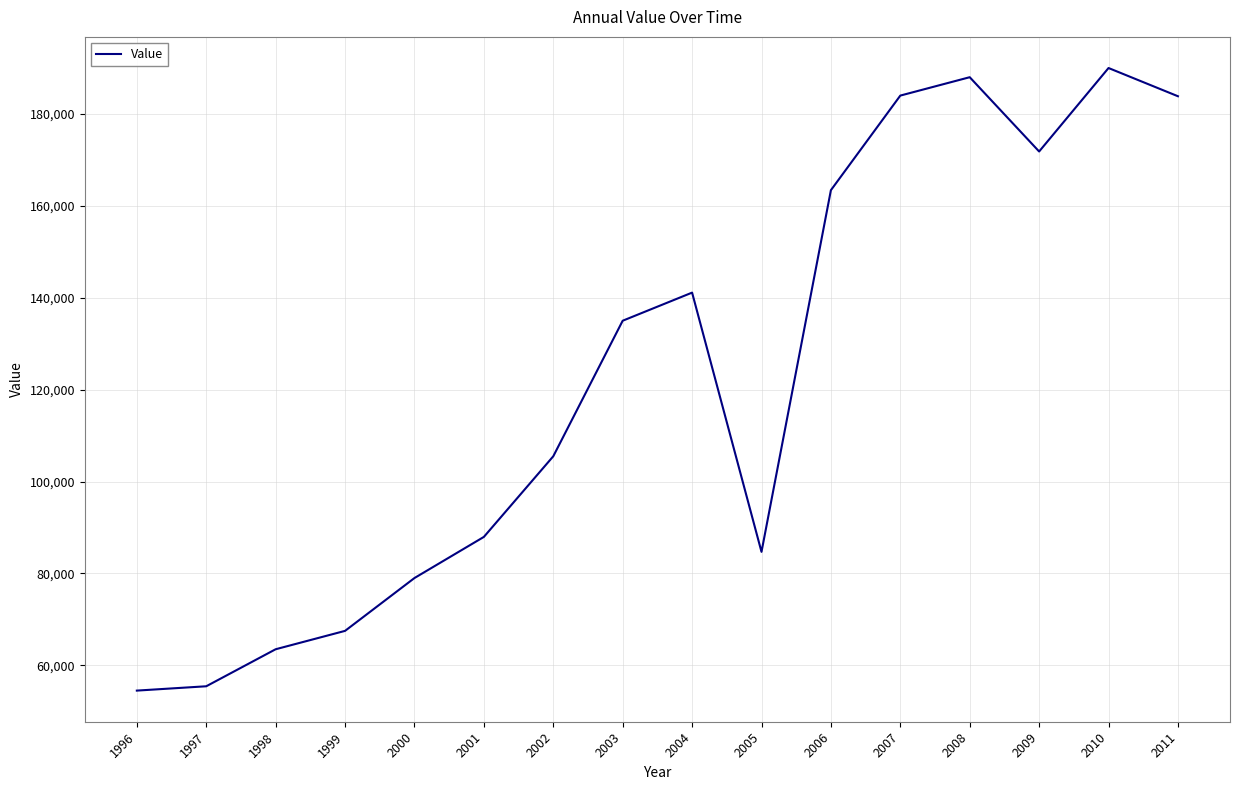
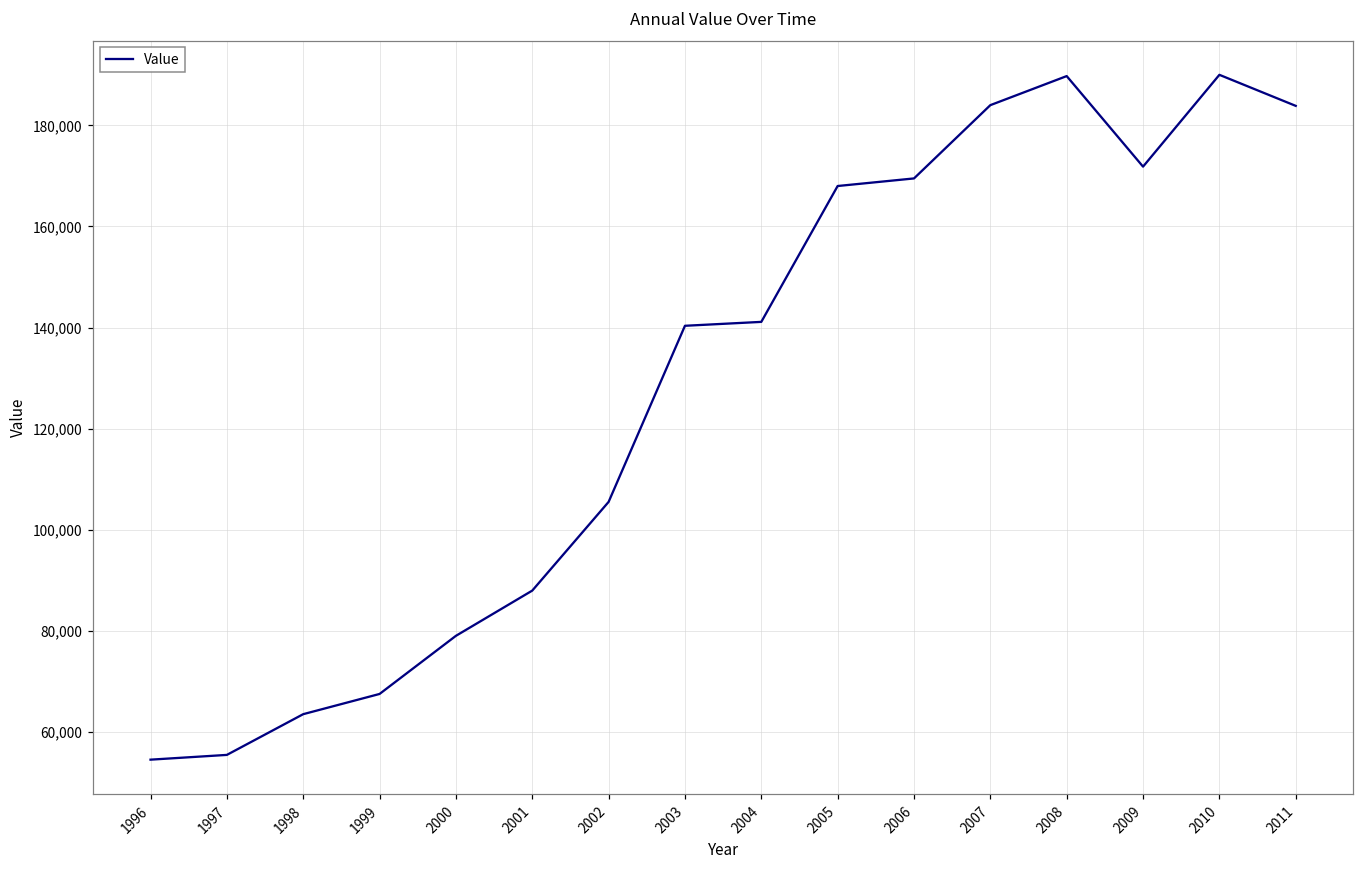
  {
    "1996": "55,000",
    "1997": "55,000",
    "1998": "64,000",
    "1999": "68,000",
    "2000": "79,000",
    "2001": "88,000",
    "2002": "106,000",
-   "2003": "135,000",
+   "2003": "140,000",
    "2004": "141,000",
-   "2005": "85,000",
-   "2006": "163,000",
+   "2005": "168,000",
+   "2006": "170,000",
    "2007": "184,000",
-   "2008": "188,000",
+   "2008": "190,000",
    "2009": "172,000",
    "2010": "190,000",
    "2011": "184,000"
  }
